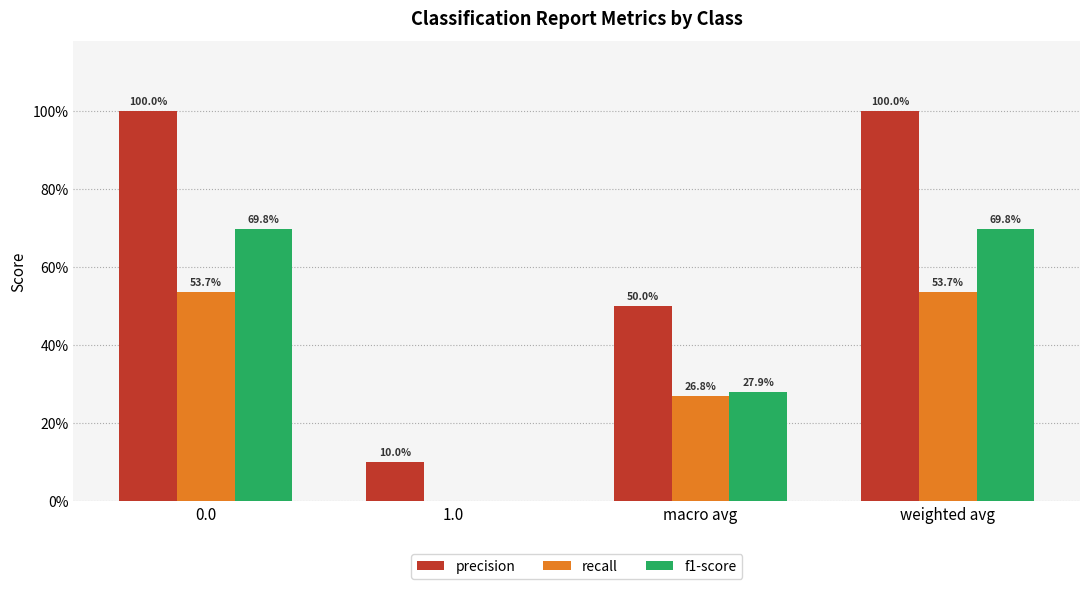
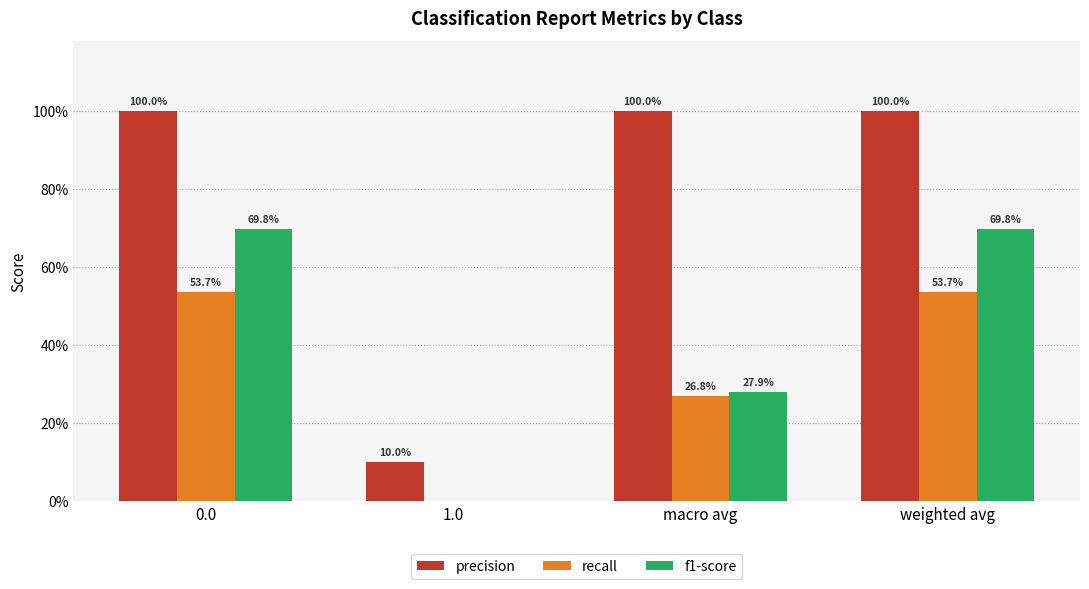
  {
    "precision": {
      "0.0": "100.0%",
      "1.0": "10.0%",
-     "macro avg": "50.0%",
+     "macro avg": "100.0%",
      "weighted avg": "100.0%"
    },
    "recall": {
      "0.0": "53.7%",
      "macro avg": "26.8%",
      "weighted avg": "53.7%"
    },
    "f1-score": {
      "0.0": "69.8%",
      "macro avg": "27.9%",
      "weighted avg": "69.8%"
    }
  }
